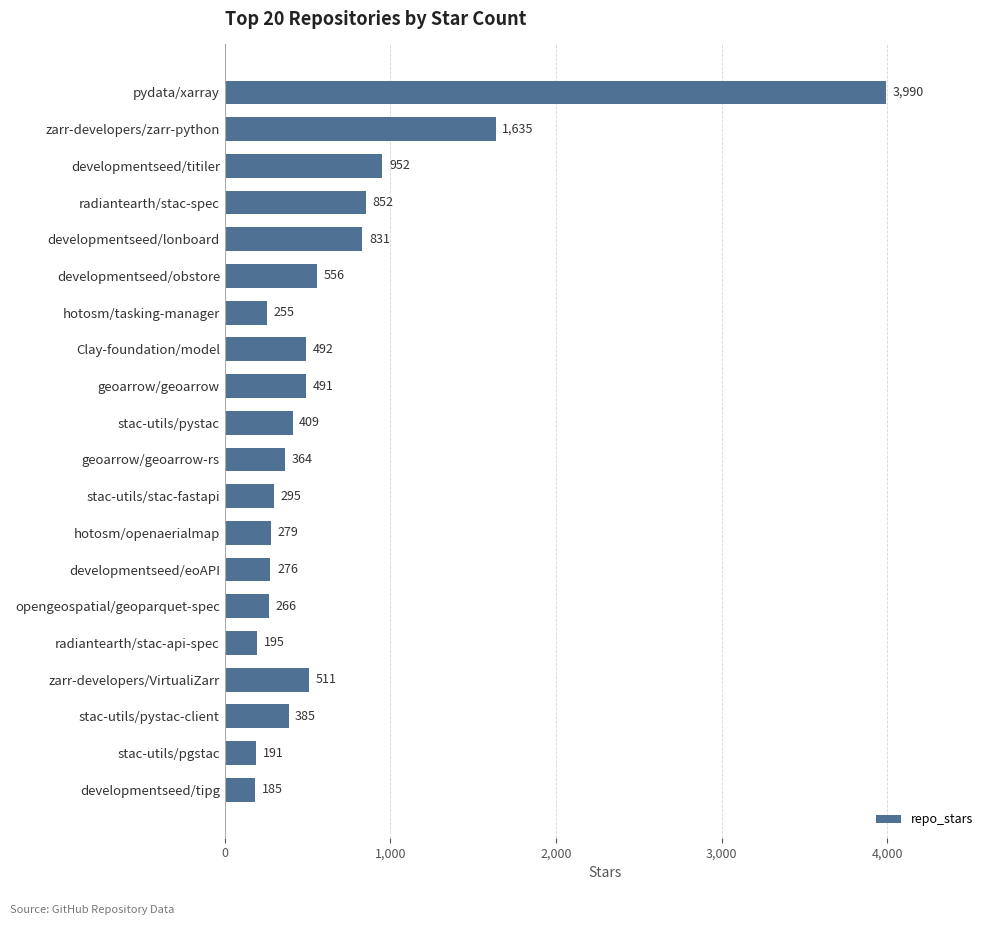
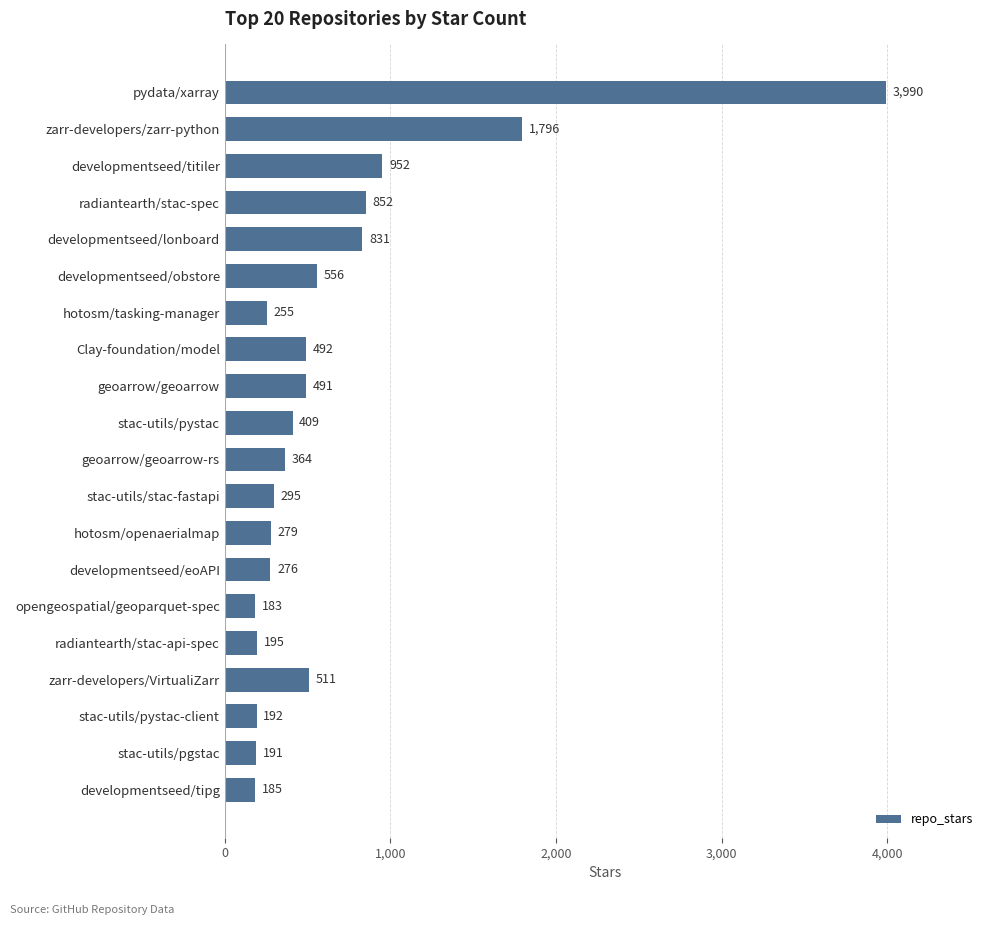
  {
    "pydata/xarray": "3,990",
-   "zarr-developers/zarr-python": "1,635",
+   "zarr-developers/zarr-python": "1,796",
    "developmentseed/titiler": "952",
    "radiantearth/stac-spec": "852",
    "developmentseed/lonboard": "831",
    "developmentseed/obstore": "556",
    "hotosm/tasking-manager": "255",
    "Clay-foundation/model": "492",
    "geoarrow/geoarrow": "491",
    "stac-utils/pystac": "409",
    "geoarrow/geoarrow-rs": "364",
    "stac-utils/stac-fastapi": "295",
    "hotosm/openaerialmap": "279",
    "developmentseed/eoAPI": "276",
-   "opengeospatial/geoparquet-spec": "266",
+   "opengeospatial/geoparquet-spec": "183",
    "radiantearth/stac-api-spec": "195",
    "zarr-developers/VirtualiZarr": "511",
-   "stac-utils/pystac-client": "385",
+   "stac-utils/pystac-client": "192",
    "stac-utils/pgstac": "191",
    "developmentseed/tipg": "185"
  }
